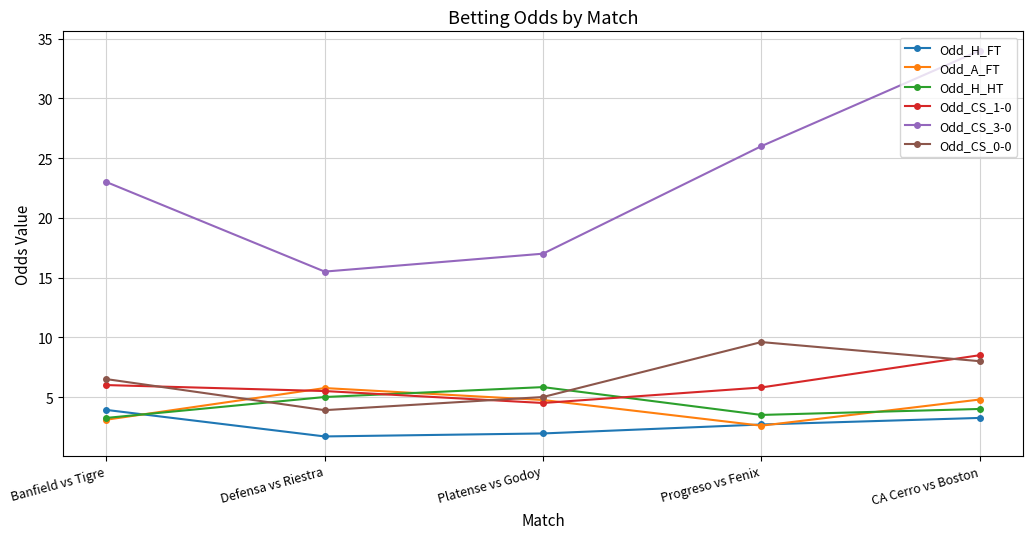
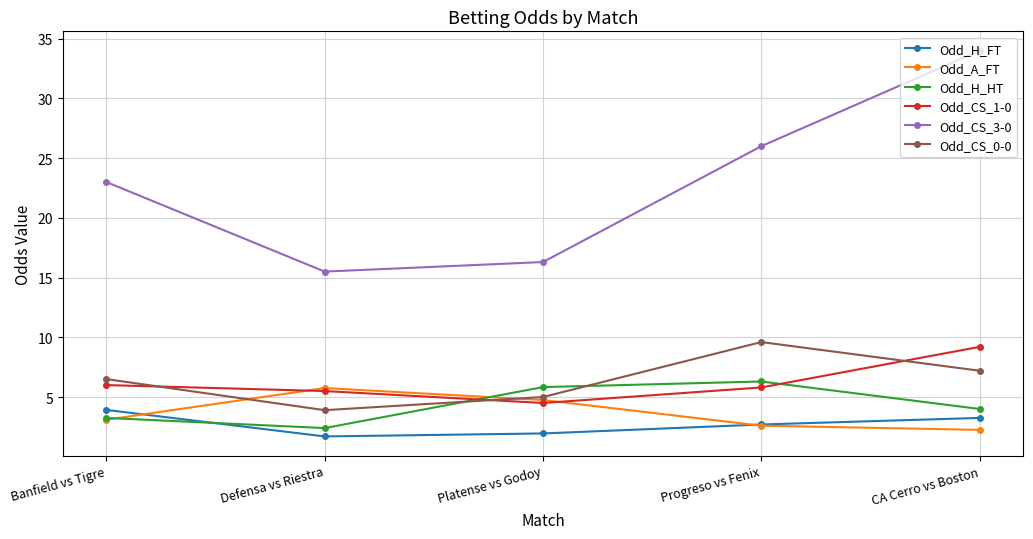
  {
    "Odd_H_FT": {
      "Banfield vs Tigre": 3.9,
      "Defensa vs Riestra": 1.7,
      "Platense vs Godoy": 2.0,
      "CA Cerro vs Boston": 3.3
    },
    "Odd_A_FT": {
      "Defensa vs Riestra": 5.8,
      "Platense vs Godoy": 4.8,
-     "CA Cerro vs Boston": 4.8
+     "CA Cerro vs Boston": 2.3
    },
    "Odd_H_HT": {
-     "Defensa vs Riestra": 5.0,
+     "Defensa vs Riestra": 2.4,
      "Platense vs Godoy": 5.8,
-     "Progreso vs Fenix": 3.5,
+     "Progreso vs Fenix": 6.3,
      "CA Cerro vs Boston": 4.0
    },
    "Odd_CS_1-0": {
      "Banfield vs Tigre": 6.0,
      "Defensa vs Riestra": 5.5,
      "Platense vs Godoy": 4.5,
      "Progreso vs Fenix": 5.8,
-     "CA Cerro vs Boston": 8.5
+     "CA Cerro vs Boston": 9.2
    },
    "Odd_CS_3-0": {
      "Banfield vs Tigre": 23.0,
      "Defensa vs Riestra": 15.5,
-     "Platense vs Godoy": 17.0,
+     "Platense vs Godoy": 16.3,
      "Progreso vs Fenix": 26.0
    },
    "Odd_CS_0-0": {
      "Banfield vs Tigre": 6.5,
      "Defensa vs Riestra": 3.9,
      "Platense vs Godoy": 5.0,
      "Progreso vs Fenix": 9.6,
-     "CA Cerro vs Boston": 8.0
+     "CA Cerro vs Boston": 7.2
    }
  }
